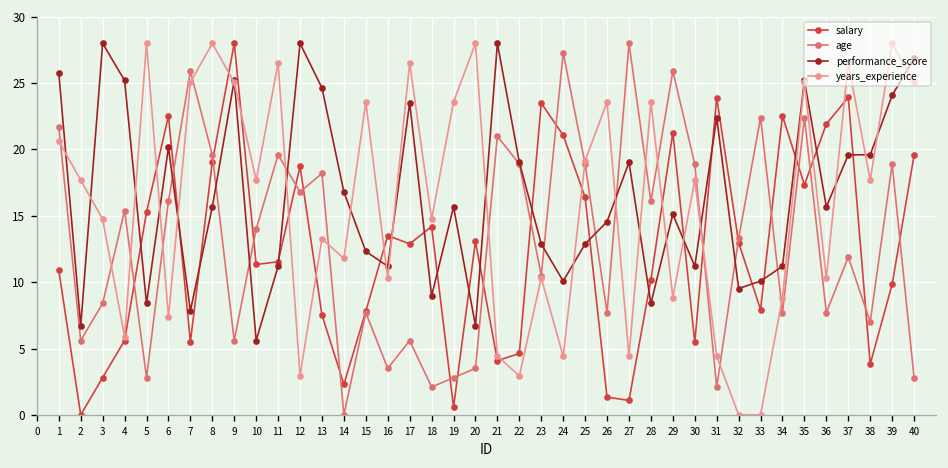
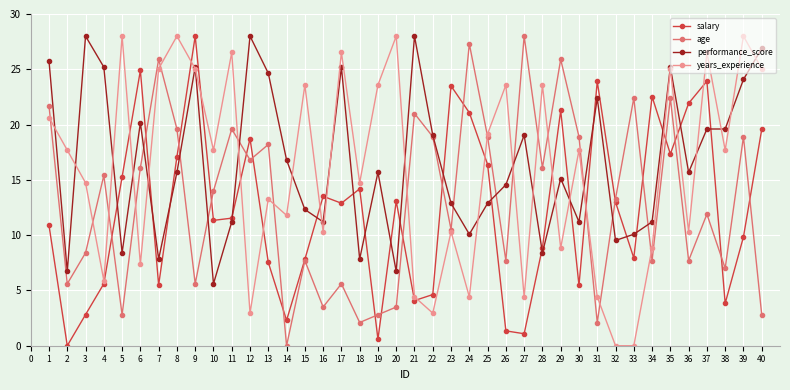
  {
    "salary": {
      "1": 10.9,
      "2": 0.0,
      "3": 2.8,
      "4": 5.6,
      "5": 15.3,
-     "6": 22.5,
+     "6": 24.9,
      "7": 5.5,
-     "8": 19.0,
+     "8": 17.1,
      "9": 28.0,
      "10": 11.3,
      "11": 11.5,
      "12": 18.7,
      "13": 7.5,
      "14": 2.3,
      "16": 13.5,
      "17": 12.9,
      "18": 14.2,
      "19": 0.6,
      "20": 13.1,
      "21": 4.1,
      "22": 4.6,
      "23": 23.5,
      "24": 21.1,
      "25": 16.4,
      "26": 1.3,
      "27": 1.1,
-     "28": 10.2,
+     "28": 8.9,
      "29": 21.3,
      "30": 5.5,
      "31": 23.9,
      "32": 13.0,
      "33": 7.9,
      "34": 22.5,
      "35": 17.3,
      "36": 21.9,
      "37": 23.9,
      "38": 3.8,
      "39": 9.8,
      "40": 19.6
    },
    "performance_score": {
      "1": 25.8,
      "2": 6.7,
      "3": 28.0,
      "4": 25.2,
      "5": 8.4,
      "6": 20.2,
      "7": 7.8,
      "8": 15.7,
      "10": 5.6,
      "11": 11.2,
      "12": 28.0,
      "13": 24.6,
      "14": 16.8,
      "15": 12.3,
      "16": 11.2,
-     "17": 23.5,
-     "18": 9.0,
+     "17": 25.2,
+     "18": 7.8,
      "19": 15.7,
      "20": 6.7,
      "21": 28.0,
      "23": 12.9,
      "24": 10.1,
      "25": 12.9,
      "26": 14.6,
      "27": 19.0,
      "28": 8.4,
      "29": 15.1,
      "30": 11.2,
      "31": 22.4,
      "32": 9.5,
      "33": 10.1,
      "34": 11.2,
      "36": 15.7,
      "37": 19.6,
      "38": 19.6,
      "39": 24.1
    }
  }
